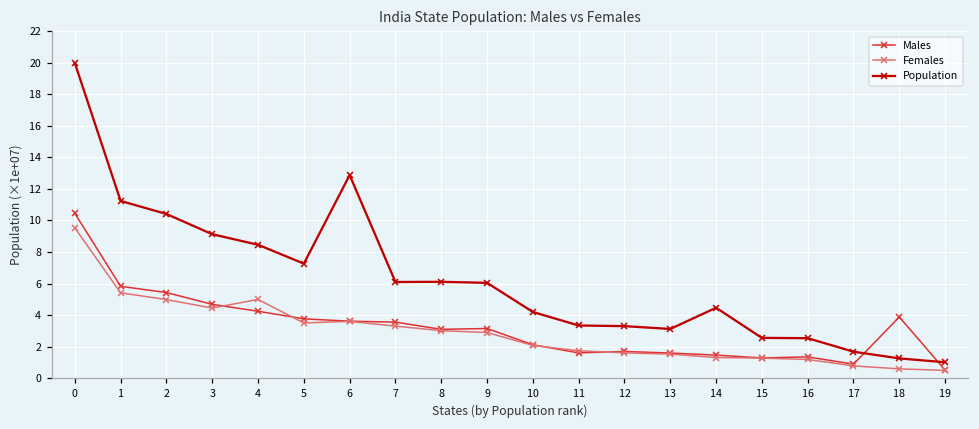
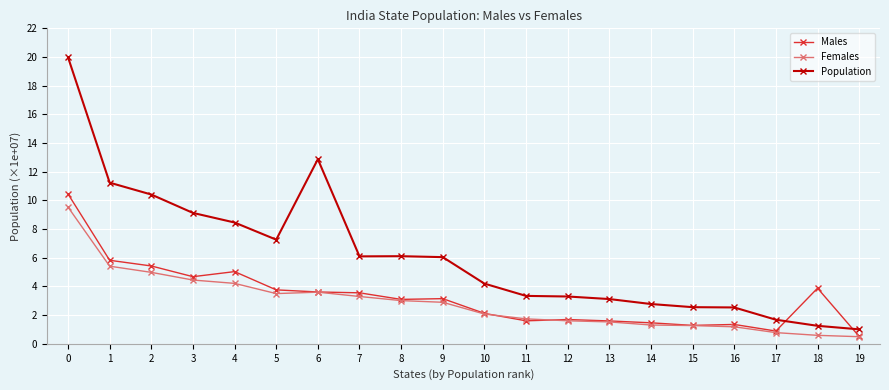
  {
    "Males": {
      "0": 10.4,
      "1": 5.8,
      "2": 5.4,
      "3": 4.7,
-     "4": 4.2,
+     "4": 5.0,
      "5": 3.8,
      "7": 3.6,
      "9": 3.1,
      "18": 3.9
    },
    "Females": {
      "0": 9.5,
      "1": 5.4,
      "2": 5.0,
      "3": 4.4,
-     "4": 5.0,
+     "4": 4.2,
      "5": 3.5,
      "7": 3.3,
      "9": 2.9,
      "18": 0.6
    },
    "Population": {
      "0": 20.0,
      "1": 11.2,
      "2": 10.4,
      "3": 9.1,
      "4": 8.5,
      "5": 7.3,
      "6": 12.9,
      "7": 6.1,
      "8": 6.1,
      "9": 6.0,
      "10": 4.2,
      "11": 3.3,
      "12": 3.3,
      "13": 3.1,
-     "14": 4.5,
+     "14": 2.8,
      "15": 2.6,
      "16": 2.5,
      "17": 1.7,
      "18": 1.3,
      "19": 1.0
    }
  }
